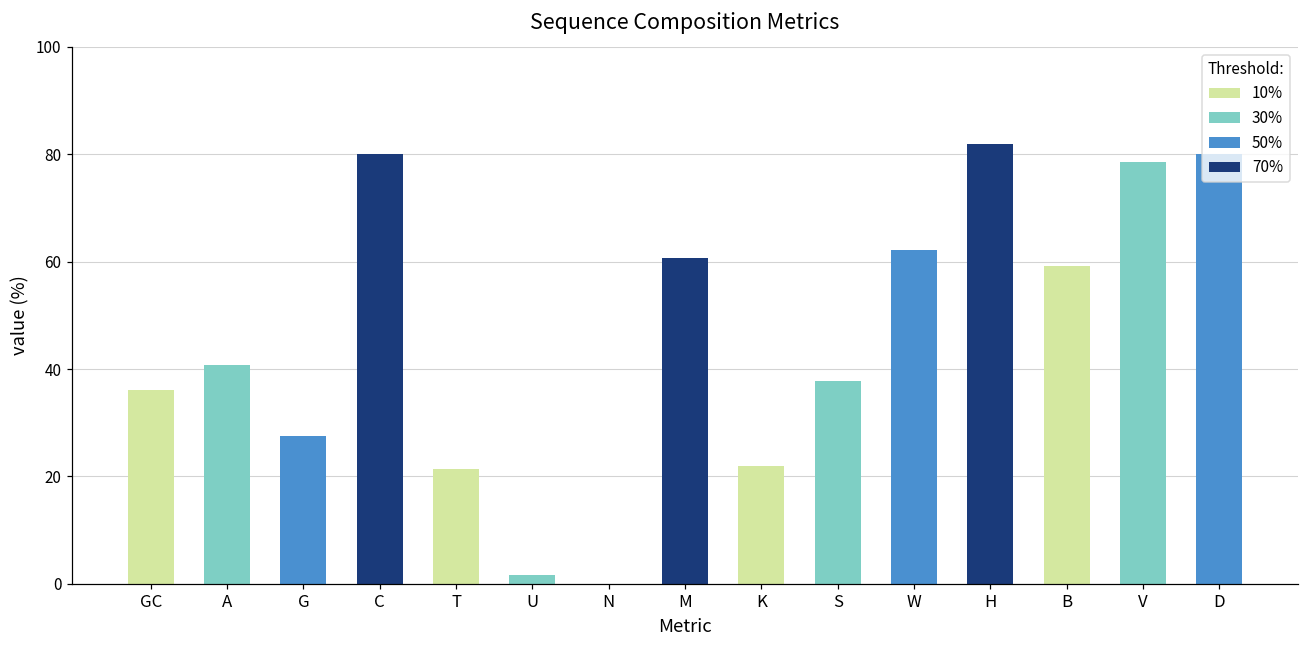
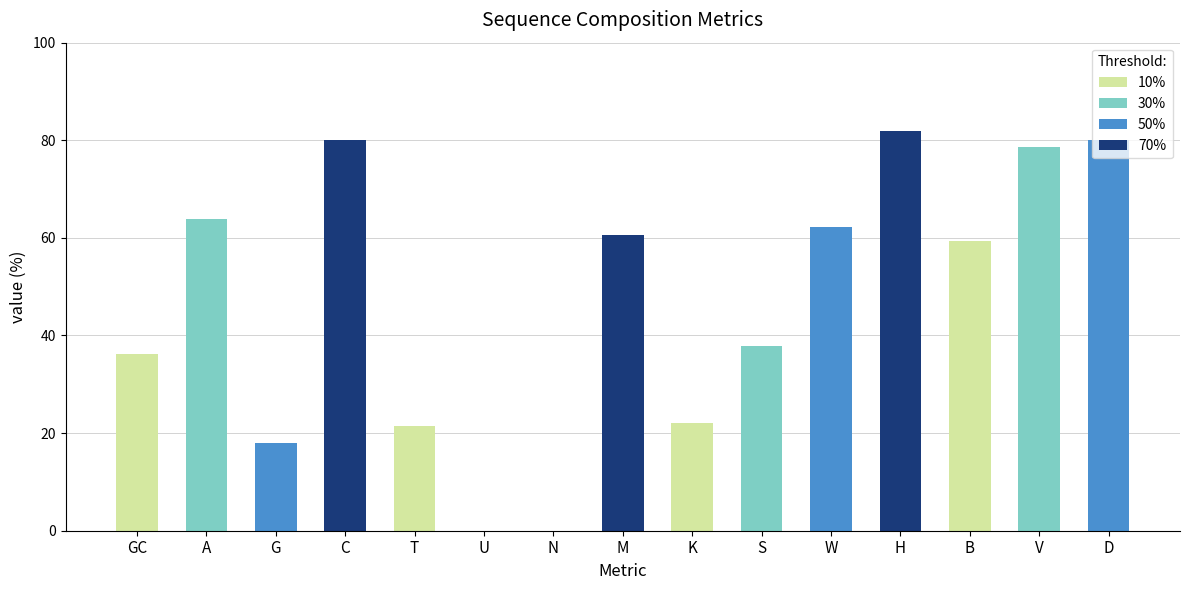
  {
    "GC": 36,
-   "A": 41,
-   "G": 28,
+   "A": 64,
+   "G": 18,
    "C": 80,
    "T": 21,
-   "U": 2,
+   "U": 0,
    "N": 0,
    "M": 61,
    "K": 22,
    "S": 38,
    "W": 62,
    "H": 82,
    "B": 59,
    "V": 79
  }
